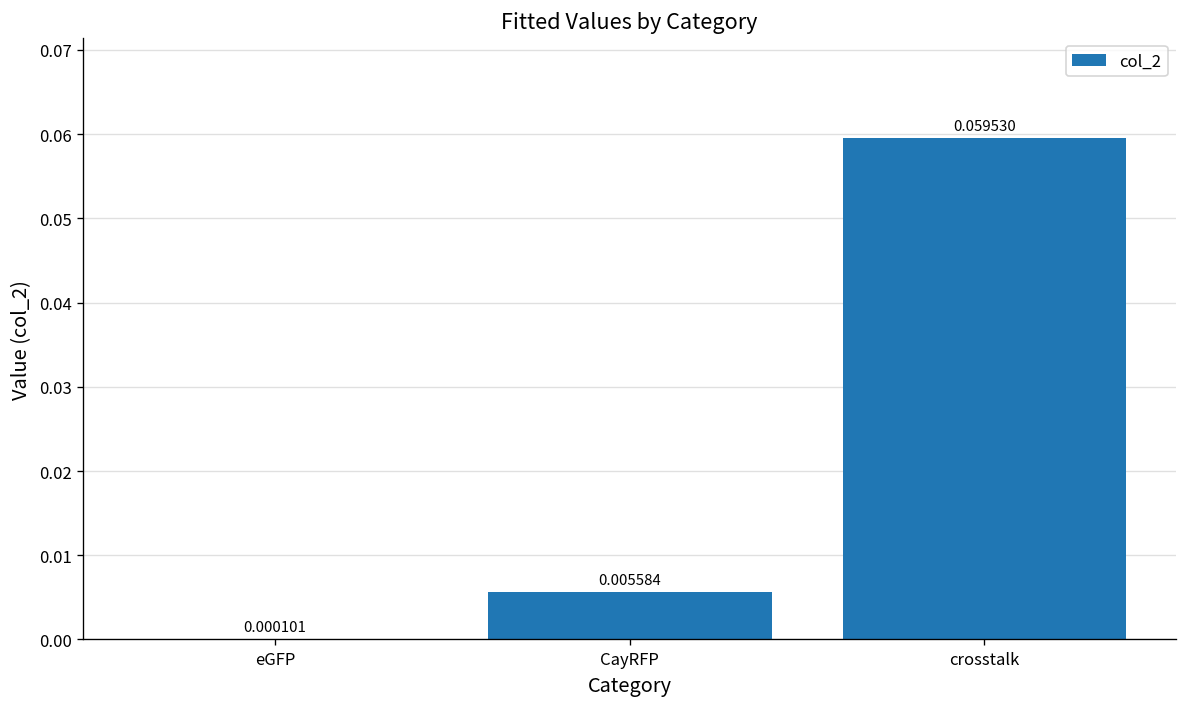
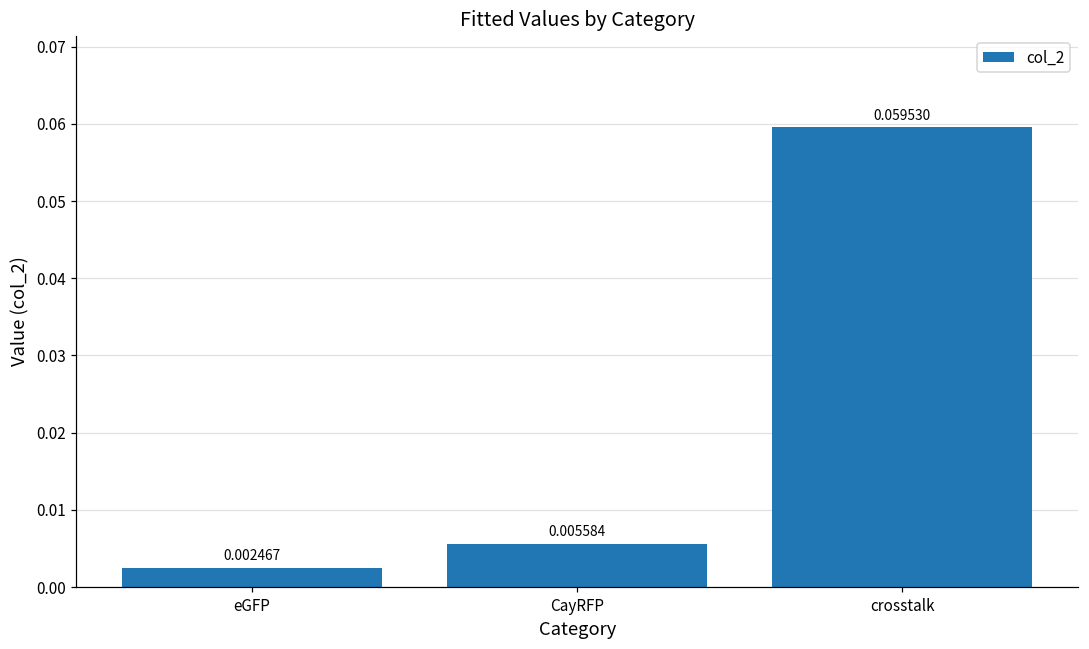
  {
-   "eGFP": 0.000101,
+   "eGFP": 0.002467,
    "CayRFP": 0.005584,
    "crosstalk": 0.059530
  }
